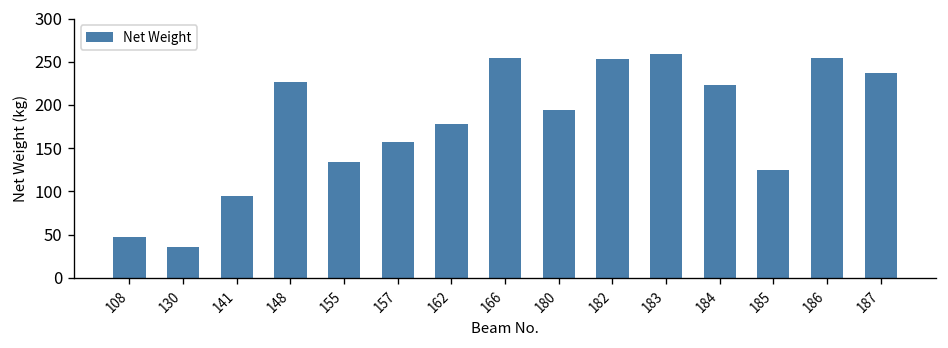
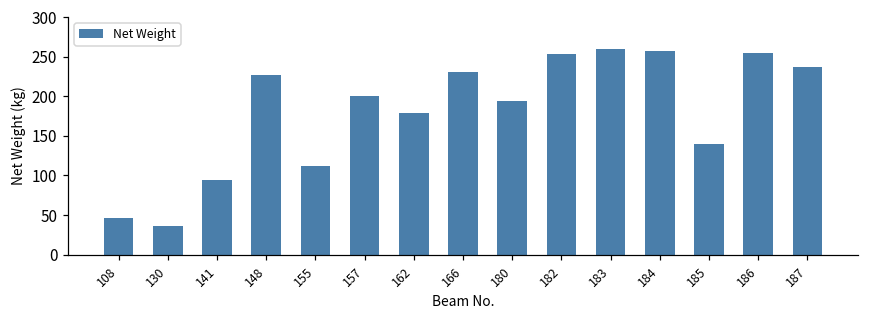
  {
    "108": 50,
    "130": 40,
    "141": 90,
    "148": 230,
-   "155": 130,
-   "157": 160,
+   "155": 110,
+   "157": 200,
    "162": 180,
-   "166": 250,
+   "166": 230,
    "180": 190,
    "182": 250,
    "183": 260,
-   "184": 220,
-   "185": 130,
+   "184": 260,
+   "185": 140,
    "186": 250,
    "187": 240
  }
